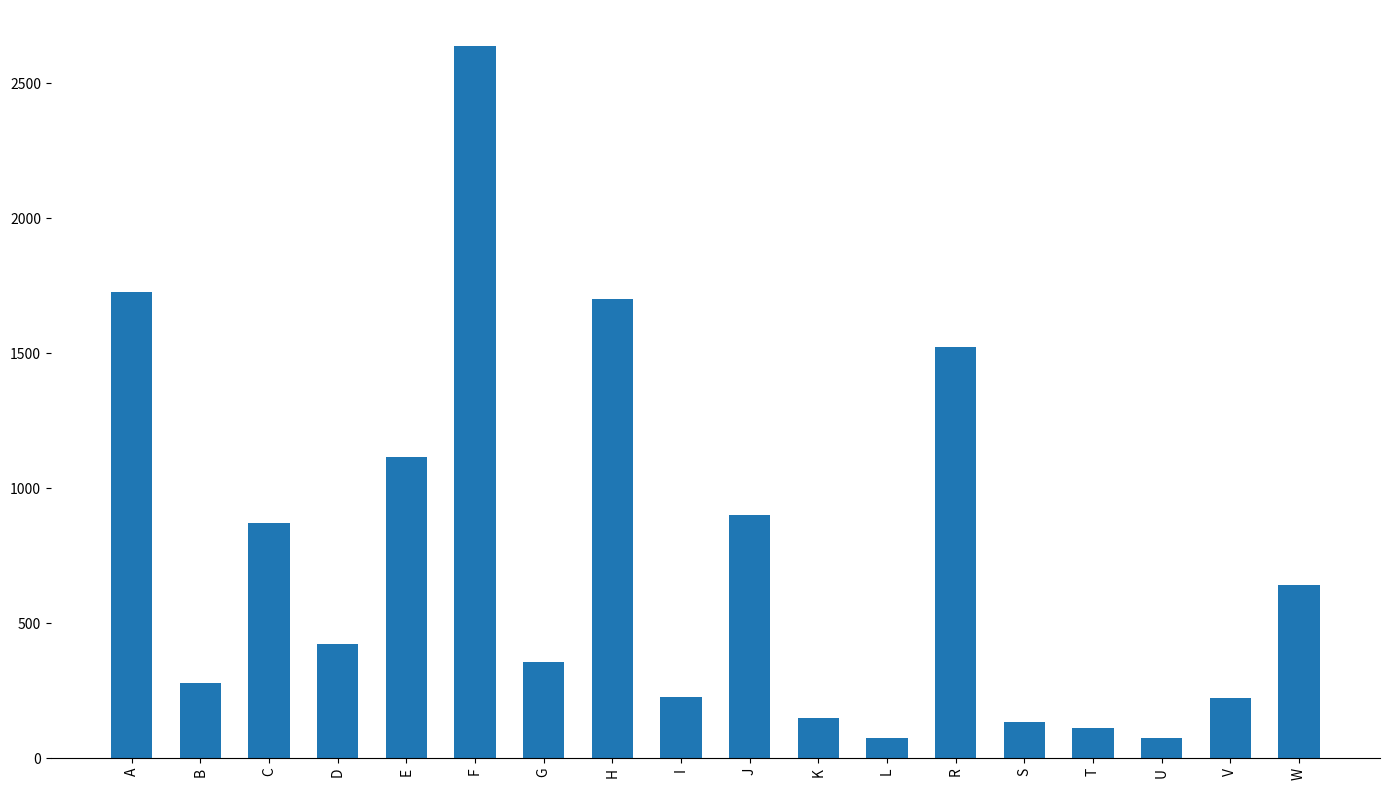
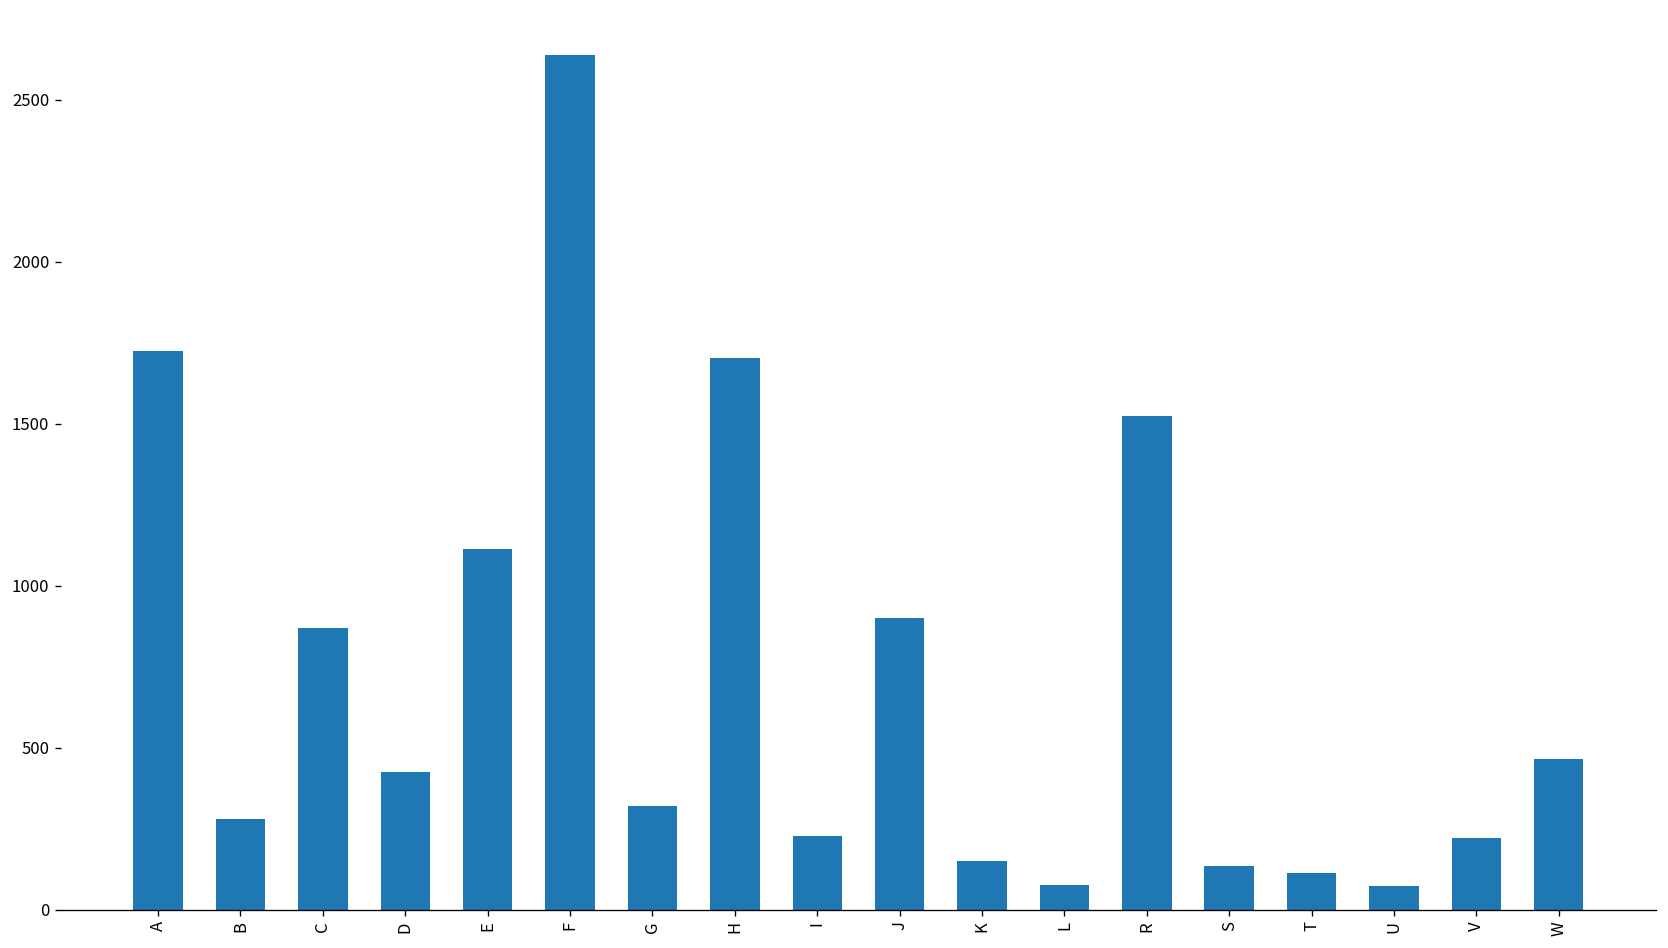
  {
    "A": 1720,
    "B": 280,
    "C": 870,
    "D": 420,
    "E": 1110,
    "F": 2640,
-   "G": 350,
+   "G": 320,
    "H": 1700,
    "I": 230,
    "J": 900,
    "K": 150,
    "L": 80,
    "R": 1520,
    "S": 130,
    "T": 110,
    "U": 70,
    "V": 220,
-   "W": 640
+   "W": 460
  }
